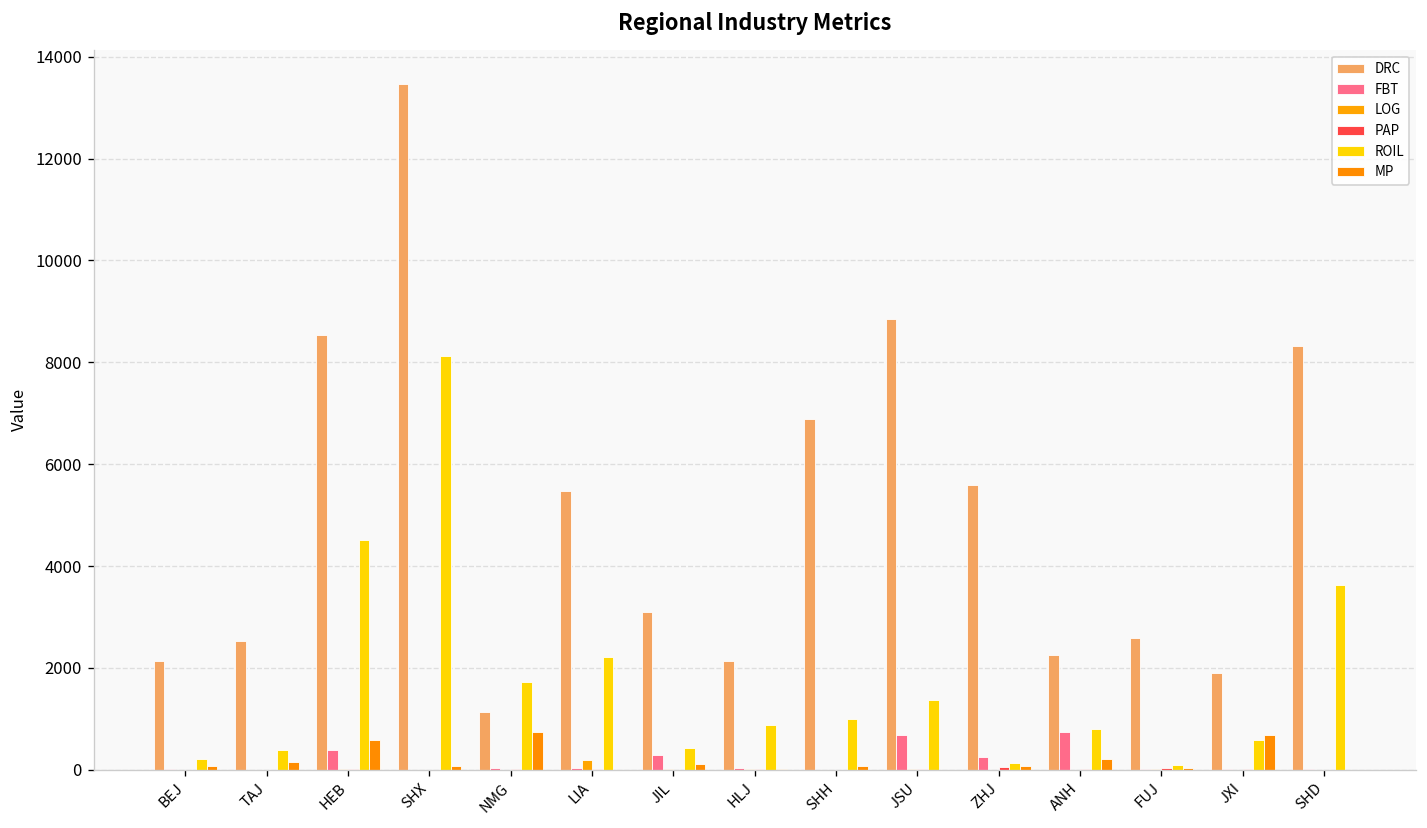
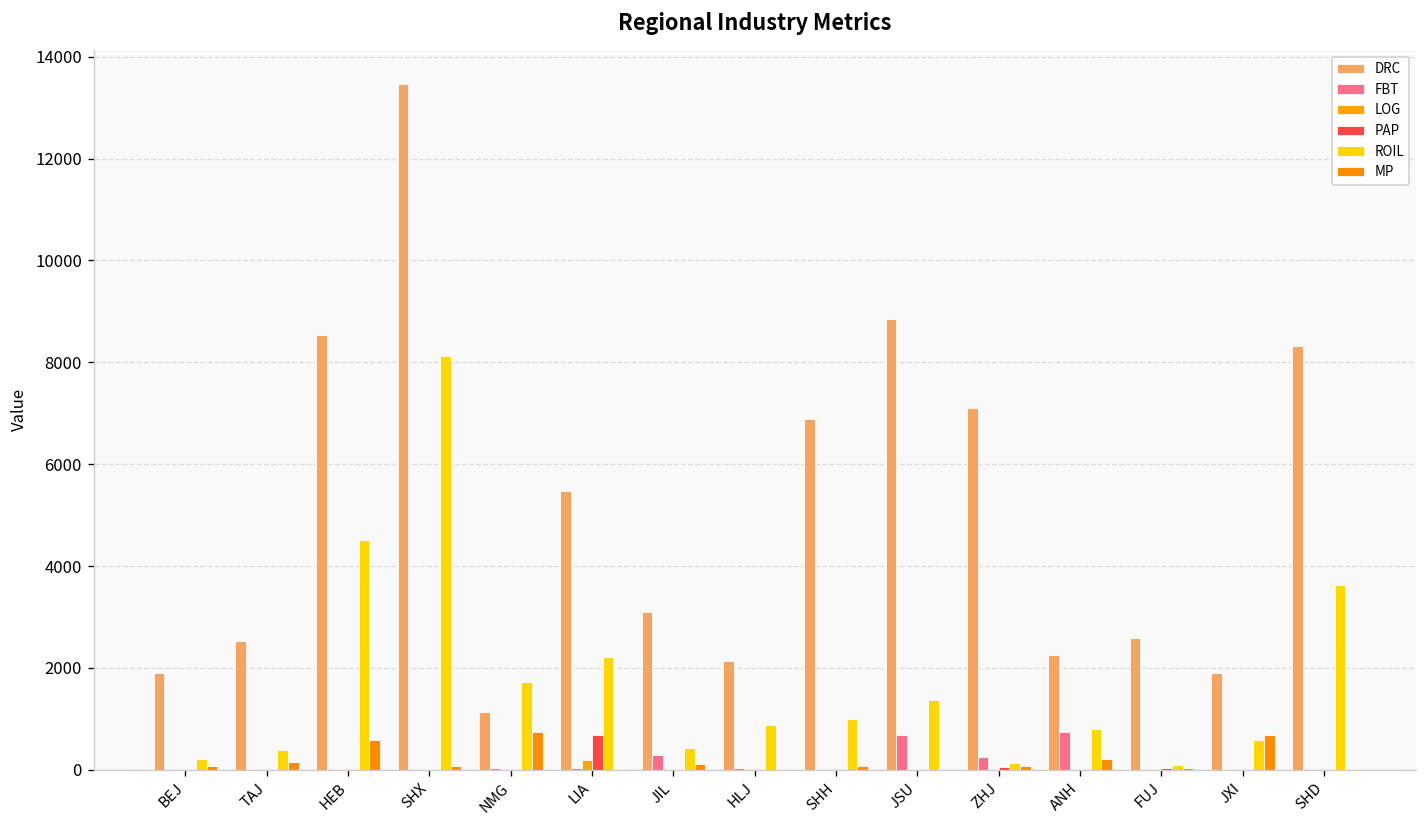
  {
    "DRC": {
-     "BEJ": 2100,
+     "BEJ": 1900,
      "TAJ": 2500,
      "HEB": 8500,
      "SHX": 13500,
      "NMG": 1100,
      "LIA": 5500,
      "JIL": 3100,
      "HLJ": 2100,
      "SHH": 6900,
      "JSU": 8900,
-     "ZHJ": 5600,
+     "ZHJ": 7100,
      "ANH": 2200,
      "FUJ": 2600,
      "JXI": 1900,
      "SHD": 8300
    },
    "FBT": {
-     "HEB": 400,
+     "HEB": 0,
      "JIL": 300,
      "JSU": 700,
      "ZHJ": 200,
      "ANH": 700
    },
    "PAP": {
-     "LIA": 0
+     "LIA": 700
    }
  }
